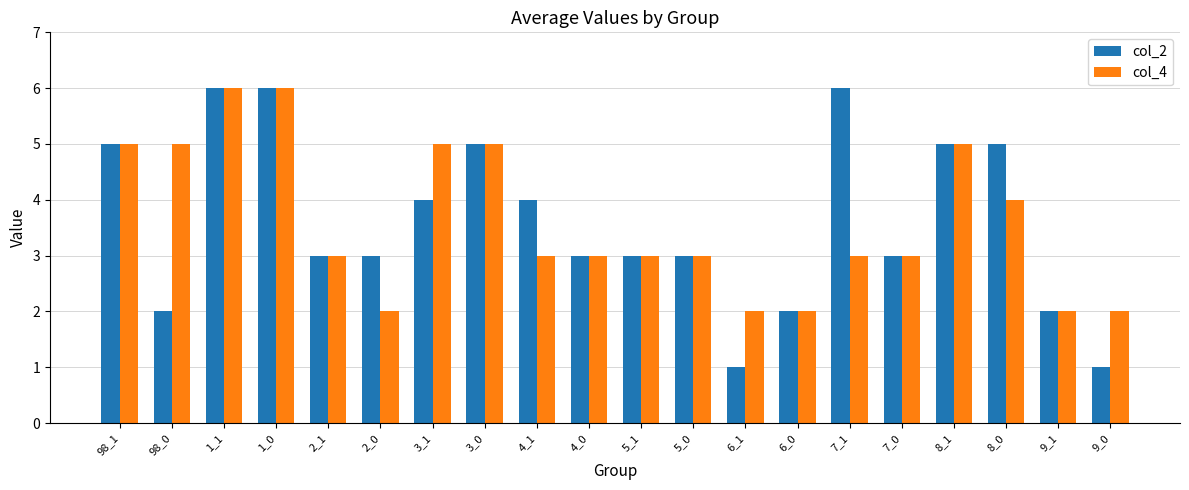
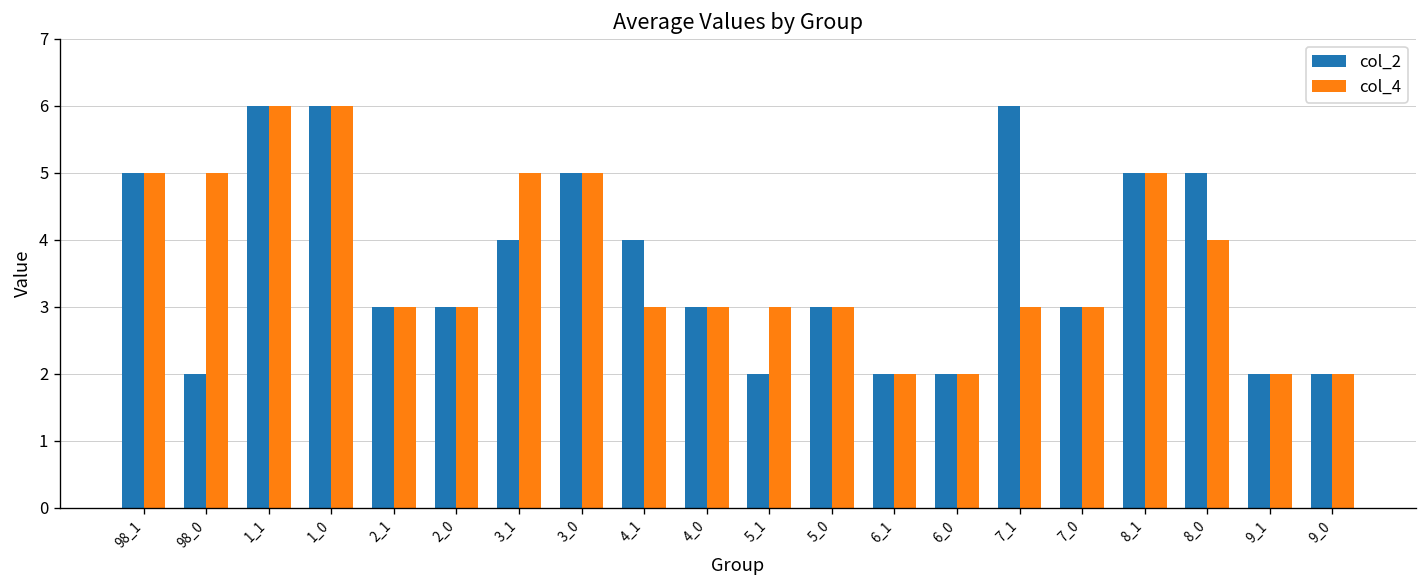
  {
    "col_2": {
      "98_1": 5,
      "98_0": 2,
      "1_1": 6,
      "1_0": 6,
      "2_1": 3,
      "2_0": 3,
      "3_1": 4,
      "3_0": 5,
      "4_1": 4,
      "4_0": 3,
-     "5_1": 3,
+     "5_1": 2,
      "5_0": 3,
-     "6_1": 1,
+     "6_1": 2,
      "6_0": 2,
      "7_1": 6,
      "7_0": 3,
      "8_1": 5,
      "8_0": 5,
      "9_1": 2,
-     "9_0": 1
+     "9_0": 2
    },
    "col_4": {
      "98_1": 5,
      "98_0": 5,
      "1_1": 6,
      "1_0": 6,
      "2_1": 3,
-     "2_0": 2,
+     "2_0": 3,
      "3_1": 5,
      "3_0": 5,
      "4_1": 3,
      "4_0": 3,
      "5_1": 3,
      "5_0": 3,
      "6_1": 2,
      "6_0": 2,
      "7_1": 3,
      "7_0": 3,
      "8_1": 5,
      "8_0": 4,
      "9_1": 2,
      "9_0": 2
    }
  }
